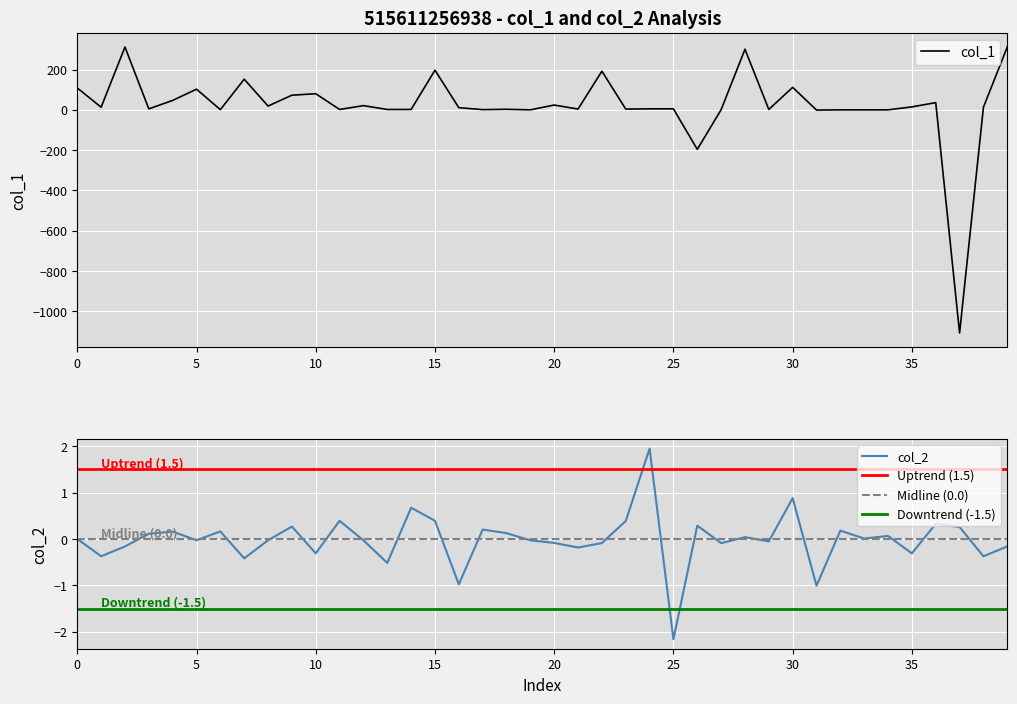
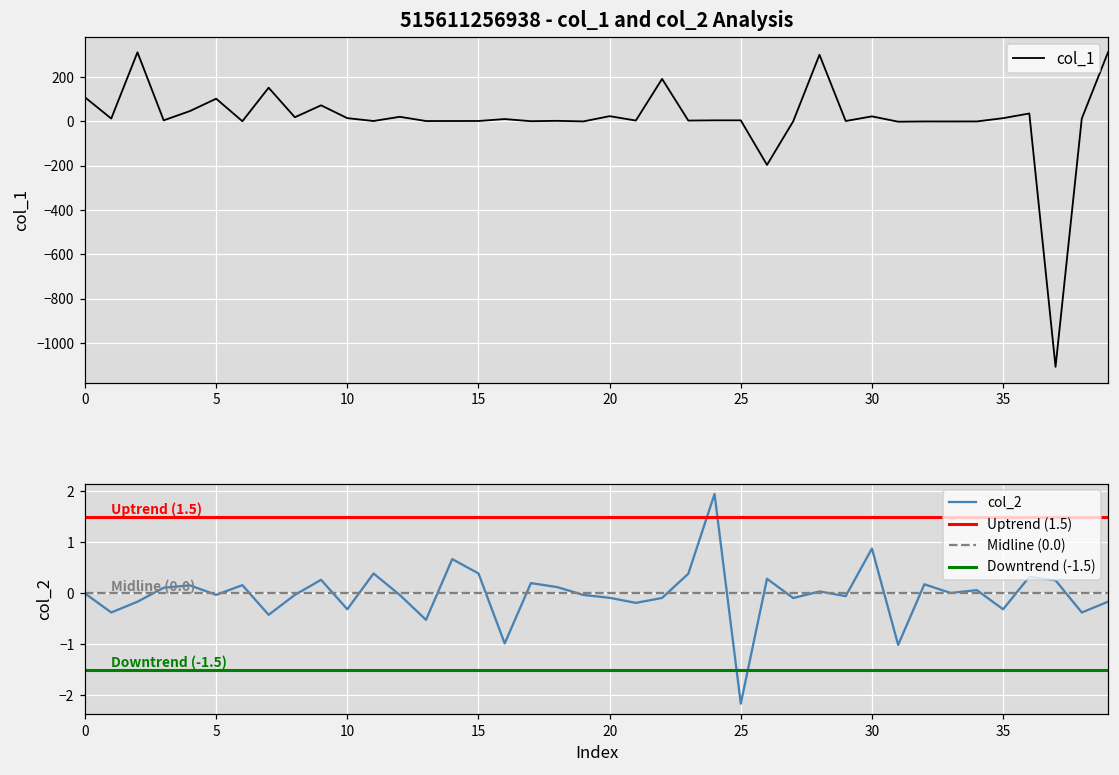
  {
    "515611256938 - col_1 and col_2 Analysis": {
      "0": 110,
      "5": 100,
-     "10": 80,
-     "15": 200,
+     "10": 10,
+     "15": 0,
      "20": 20,
      "25": 0,
-     "30": 110,
+     "30": 20,
      "35": 10
    }
  }
